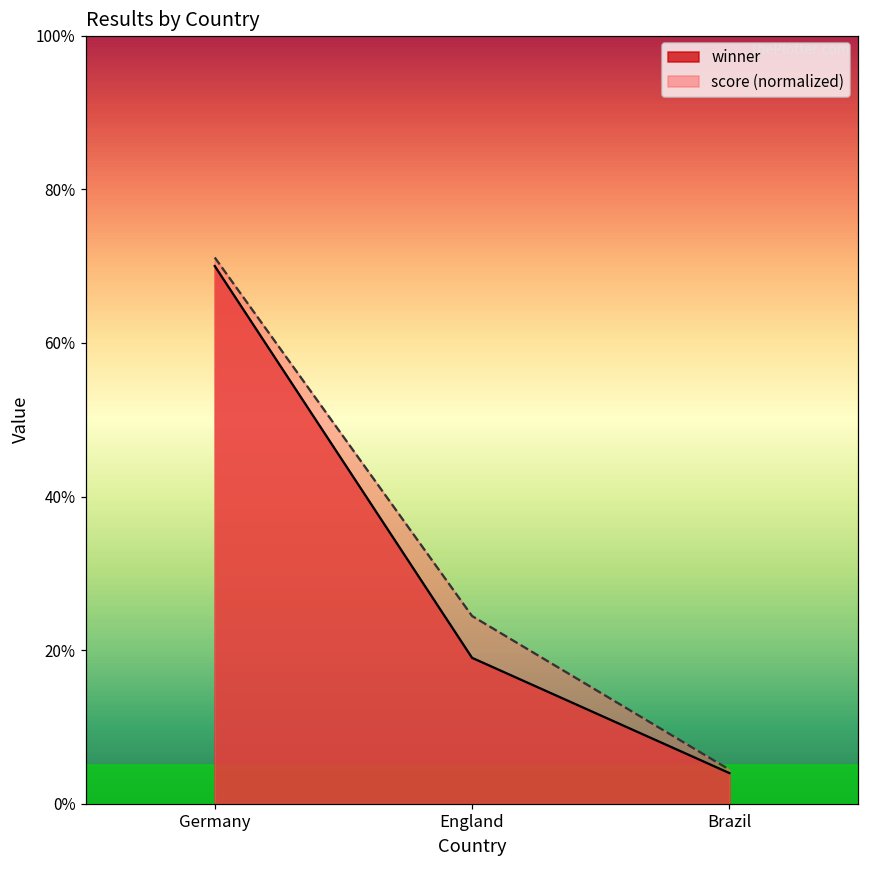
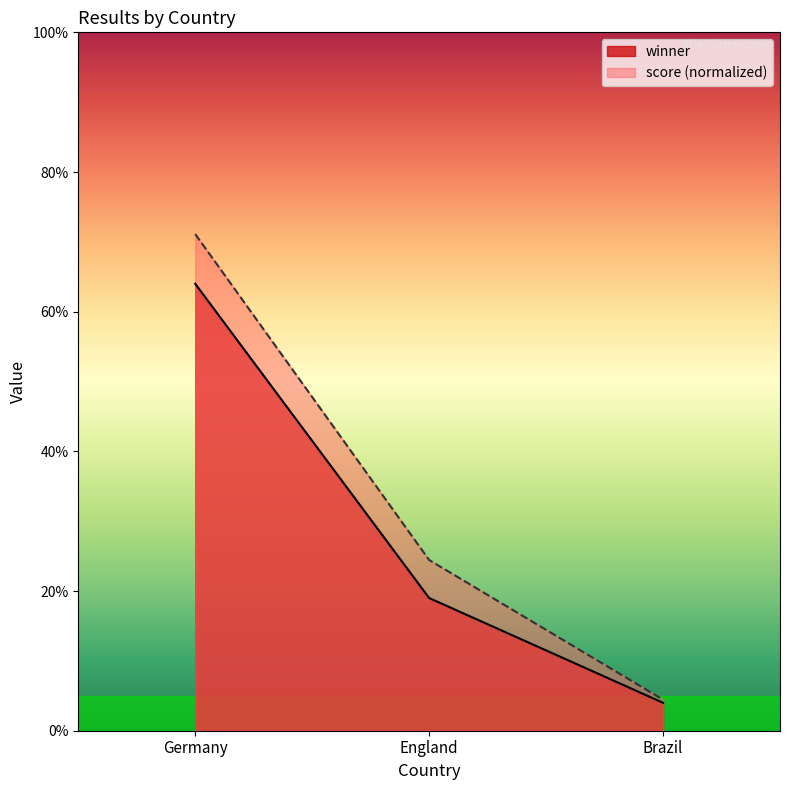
  {
    "winner": {
-     "Germany": "70%",
+     "Germany": "64%",
      "England": "19%"
    },
    "score (normalized)": {
      "Germany": "71%",
      "England": "24%"
    }
  }
